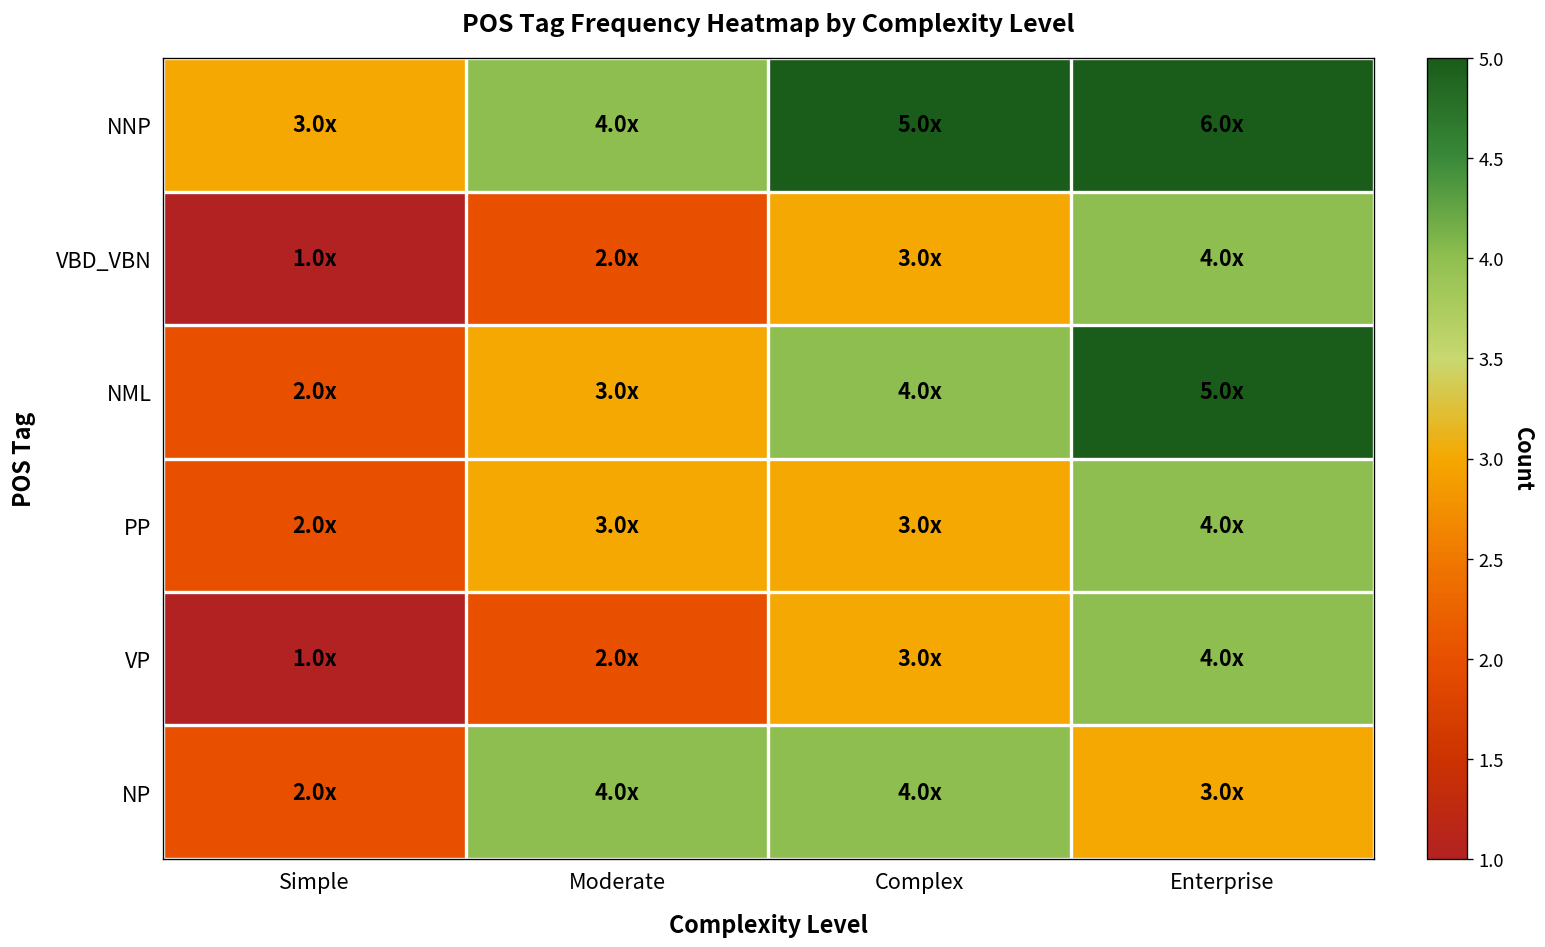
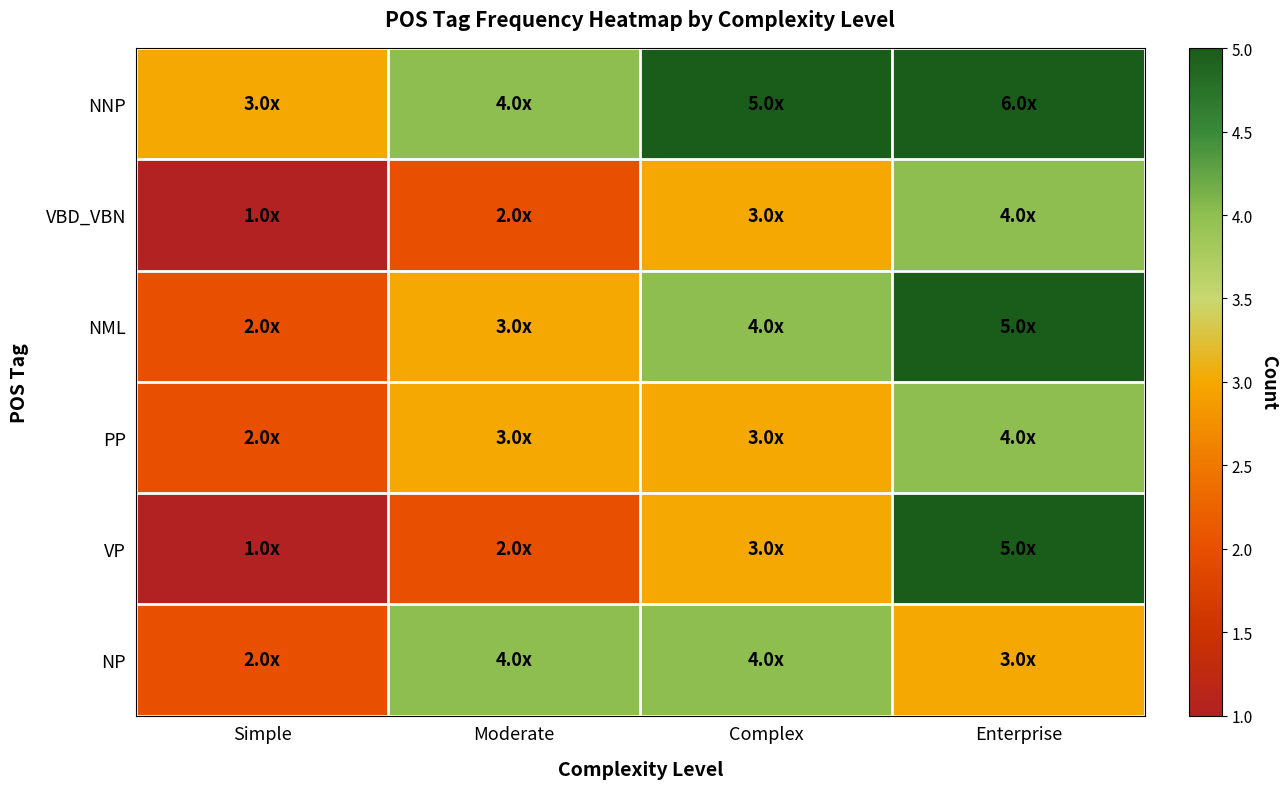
  {
    "NNP": {
      "Simple": "3.0x",
      "Moderate": "4.0x",
      "Complex": "5.0x",
      "Enterprise": "6.0x"
    },
    "VBD_VBN": {
      "Simple": "1.0x",
      "Moderate": "2.0x",
      "Complex": "3.0x",
      "Enterprise": "4.0x"
    },
    "NML": {
      "Simple": "2.0x",
      "Moderate": "3.0x",
      "Complex": "4.0x",
      "Enterprise": "5.0x"
    },
    "PP": {
      "Simple": "2.0x",
      "Moderate": "3.0x",
      "Complex": "3.0x",
      "Enterprise": "4.0x"
    },
    "VP": {
      "Simple": "1.0x",
      "Moderate": "2.0x",
      "Complex": "3.0x",
-     "Enterprise": "4.0x"
+     "Enterprise": "5.0x"
    },
    "NP": {
      "Simple": "2.0x",
      "Moderate": "4.0x",
      "Complex": "4.0x",
      "Enterprise": "3.0x"
    }
  }
